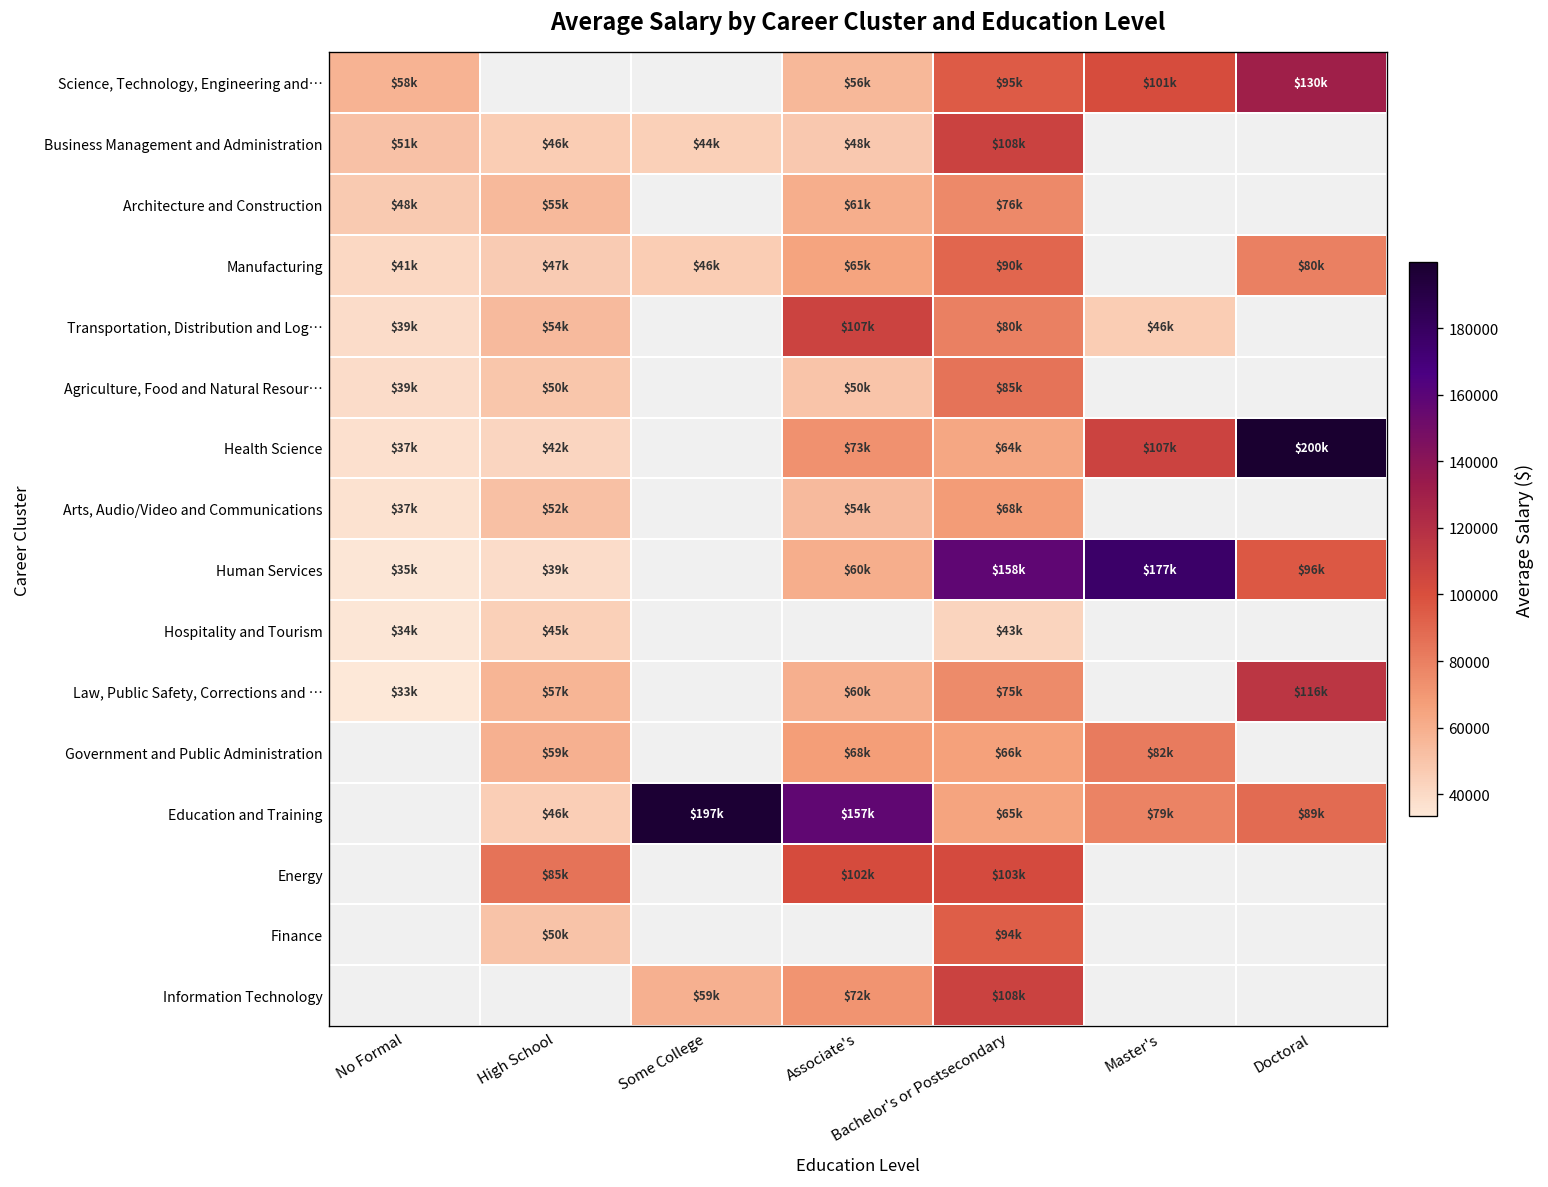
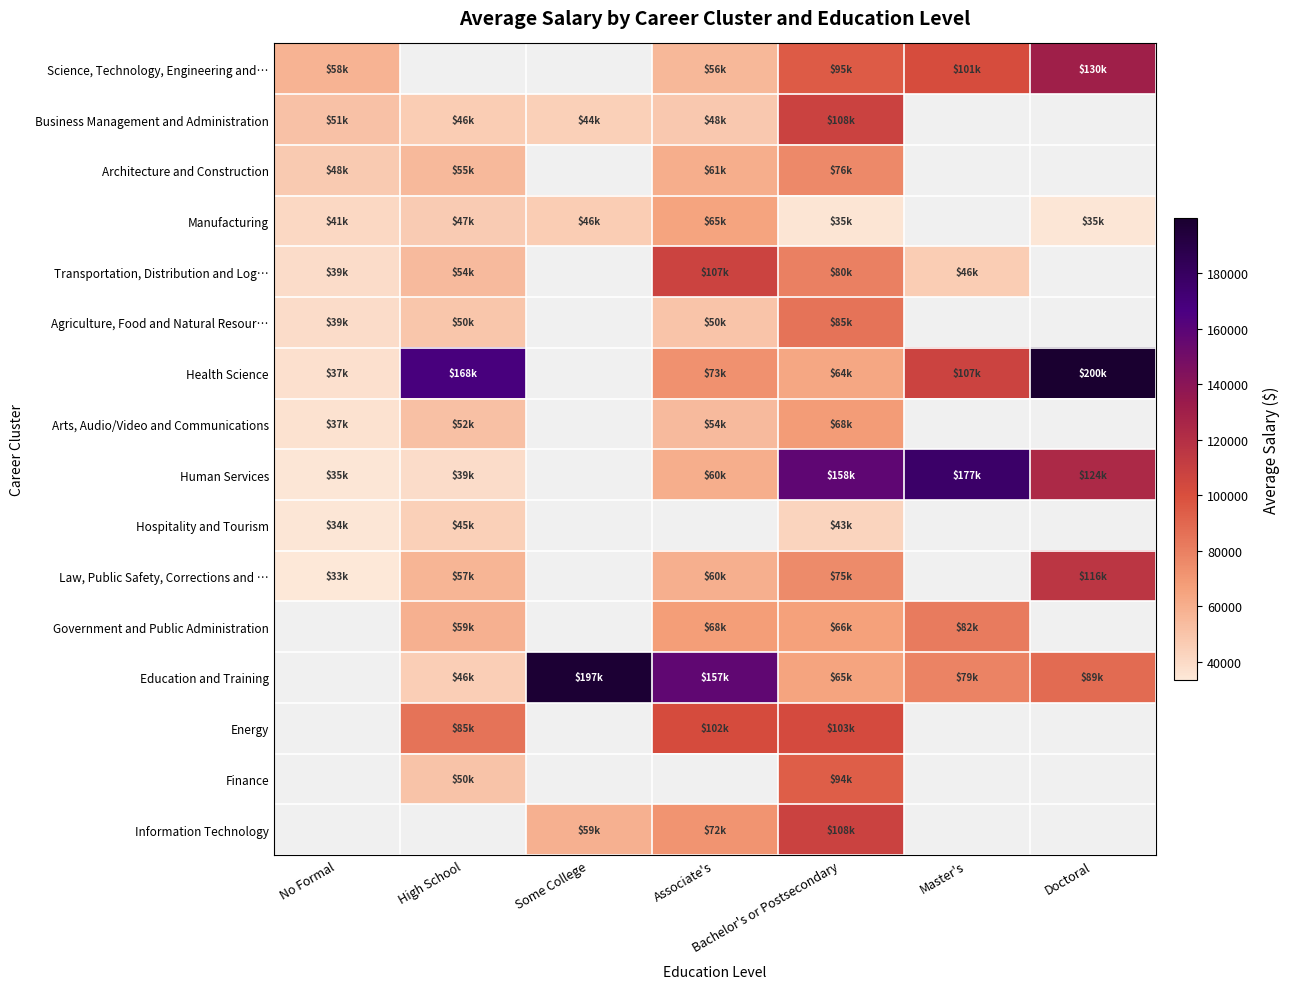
  {
    "Science, Technology, Engineering and…": {
      "No Formal": "$58k",
      "Associate's": "$56k",
      "Bachelor's or Postsecondary": "$95k",
      "Master's": "$101k",
      "Doctoral": "$130k"
    },
    "Business Management and Administration": {
      "No Formal": "$51k",
      "High School": "$46k",
      "Some College": "$44k",
      "Associate's": "$48k",
      "Bachelor's or Postsecondary": "$108k"
    },
    "Architecture and Construction": {
      "No Formal": "$48k",
      "High School": "$55k",
      "Associate's": "$61k",
      "Bachelor's or Postsecondary": "$76k"
    },
    "Manufacturing": {
      "No Formal": "$41k",
      "High School": "$47k",
      "Some College": "$46k",
      "Associate's": "$65k",
-     "Bachelor's or Postsecondary": "$90k",
-     "Doctoral": "$80k"
+     "Bachelor's or Postsecondary": "$35k",
+     "Doctoral": "$35k"
    },
    "Transportation, Distribution and Log…": {
      "No Formal": "$39k",
      "High School": "$54k",
      "Associate's": "$107k",
      "Bachelor's or Postsecondary": "$80k",
      "Master's": "$46k"
    },
    "Agriculture, Food and Natural Resour…": {
      "No Formal": "$39k",
      "High School": "$50k",
      "Associate's": "$50k",
      "Bachelor's or Postsecondary": "$85k"
    },
    "Health Science": {
      "No Formal": "$37k",
-     "High School": "$42k",
+     "High School": "$168k",
      "Associate's": "$73k",
      "Bachelor's or Postsecondary": "$64k",
      "Master's": "$107k",
      "Doctoral": "$200k"
    },
    "Arts, Audio/Video and Communications": {
      "No Formal": "$37k",
      "High School": "$52k",
      "Associate's": "$54k",
      "Bachelor's or Postsecondary": "$68k"
    },
    "Human Services": {
      "No Formal": "$35k",
      "High School": "$39k",
      "Associate's": "$60k",
      "Bachelor's or Postsecondary": "$158k",
      "Master's": "$177k",
-     "Doctoral": "$96k"
+     "Doctoral": "$124k"
    },
    "Hospitality and Tourism": {
      "No Formal": "$34k",
      "High School": "$45k",
      "Bachelor's or Postsecondary": "$43k"
    },
    "Law, Public Safety, Corrections and …": {
      "No Formal": "$33k",
      "High School": "$57k",
      "Associate's": "$60k",
      "Bachelor's or Postsecondary": "$75k",
      "Doctoral": "$116k"
    },
    "Government and Public Administration": {
      "High School": "$59k",
      "Associate's": "$68k",
      "Bachelor's or Postsecondary": "$66k",
      "Master's": "$82k"
    },
    "Education and Training": {
      "High School": "$46k",
      "Some College": "$197k",
      "Associate's": "$157k",
      "Bachelor's or Postsecondary": "$65k",
      "Master's": "$79k",
      "Doctoral": "$89k"
    },
    "Energy": {
      "High School": "$85k",
      "Associate's": "$102k",
      "Bachelor's or Postsecondary": "$103k"
    },
    "Finance": {
      "High School": "$50k",
      "Bachelor's or Postsecondary": "$94k"
    },
    "Information Technology": {
      "Some College": "$59k",
      "Associate's": "$72k",
      "Bachelor's or Postsecondary": "$108k"
    }
  }
